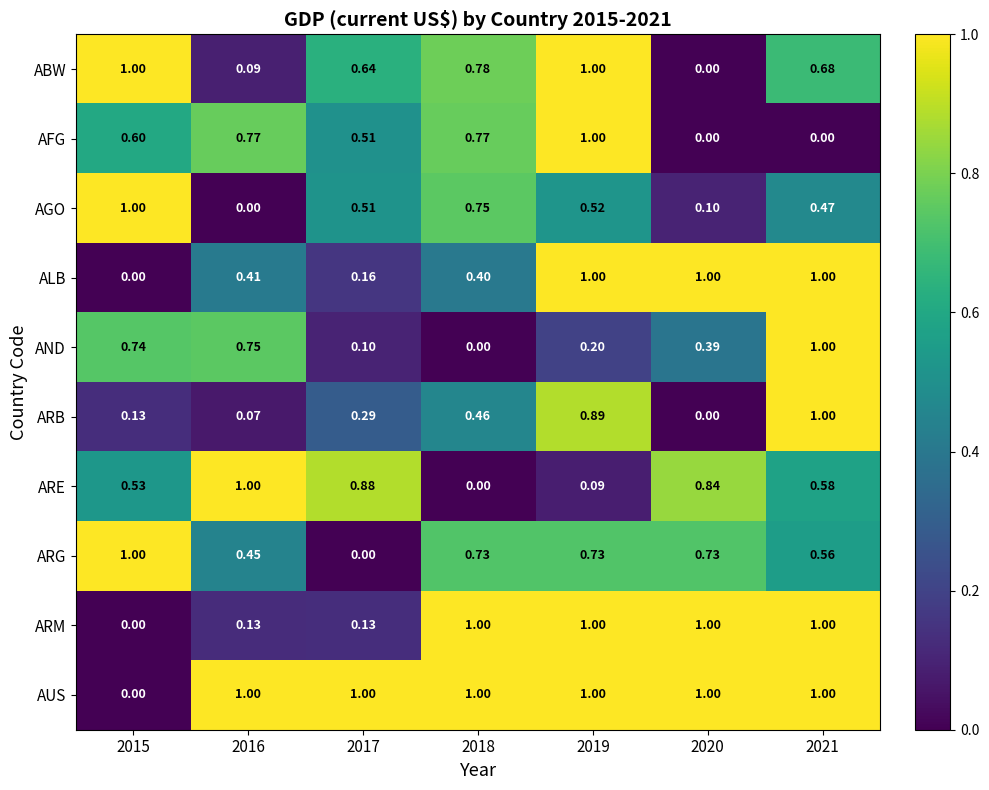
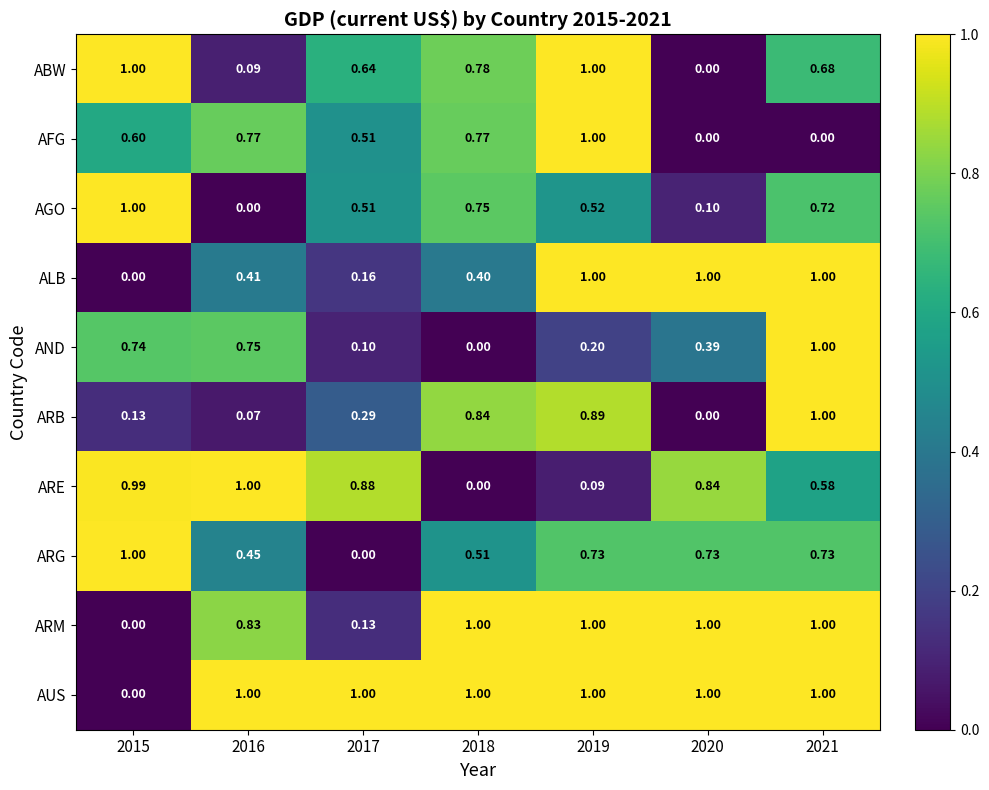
  {
    "ABW": {
      "2015": 1.00,
      "2016": 0.09,
      "2017": 0.64,
      "2018": 0.78,
      "2019": 1.00,
      "2020": 0.00,
      "2021": 0.68
    },
    "AFG": {
      "2015": 0.60,
      "2016": 0.77,
      "2017": 0.51,
      "2018": 0.77,
      "2019": 1.00,
      "2020": 0.00,
      "2021": 0.00
    },
    "AGO": {
      "2015": 1.00,
      "2016": 0.00,
      "2017": 0.51,
      "2018": 0.75,
      "2019": 0.52,
      "2020": 0.10,
-     "2021": 0.47
+     "2021": 0.72
    },
    "ALB": {
      "2015": 0.00,
      "2016": 0.41,
      "2017": 0.16,
      "2018": 0.40,
      "2019": 1.00,
      "2020": 1.00,
      "2021": 1.00
    },
    "AND": {
      "2015": 0.74,
      "2016": 0.75,
      "2017": 0.10,
      "2018": 0.00,
      "2019": 0.20,
      "2020": 0.39,
      "2021": 1.00
    },
    "ARB": {
      "2015": 0.13,
      "2016": 0.07,
      "2017": 0.29,
-     "2018": 0.46,
+     "2018": 0.84,
      "2019": 0.89,
      "2020": 0.00,
      "2021": 1.00
    },
    "ARE": {
-     "2015": 0.53,
+     "2015": 0.99,
      "2016": 1.00,
      "2017": 0.88,
      "2018": 0.00,
      "2019": 0.09,
      "2020": 0.84,
      "2021": 0.58
    },
    "ARG": {
      "2015": 1.00,
      "2016": 0.45,
      "2017": 0.00,
-     "2018": 0.73,
+     "2018": 0.51,
      "2019": 0.73,
      "2020": 0.73,
-     "2021": 0.56
+     "2021": 0.73
    },
    "ARM": {
      "2015": 0.00,
-     "2016": 0.13,
+     "2016": 0.83,
      "2017": 0.13,
      "2018": 1.00,
      "2019": 1.00,
      "2020": 1.00,
      "2021": 1.00
    },
    "AUS": {
      "2015": 0.00,
      "2016": 1.00,
      "2017": 1.00,
      "2018": 1.00,
      "2019": 1.00,
      "2020": 1.00,
      "2021": 1.00
    }
  }
